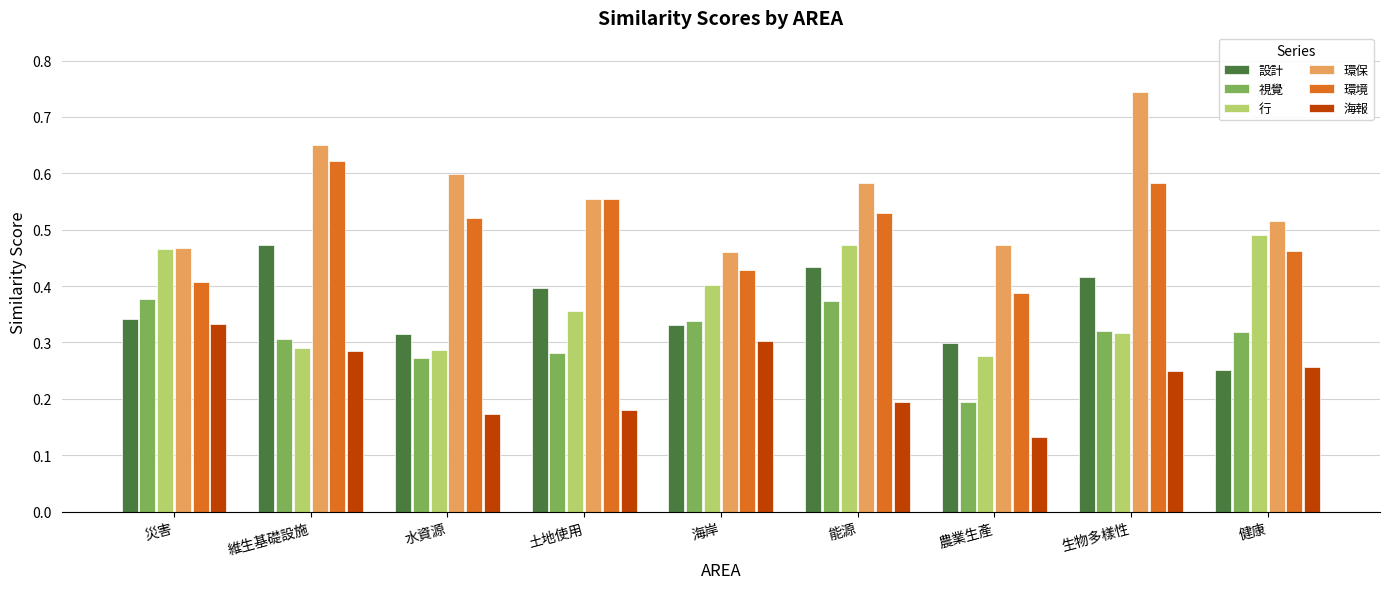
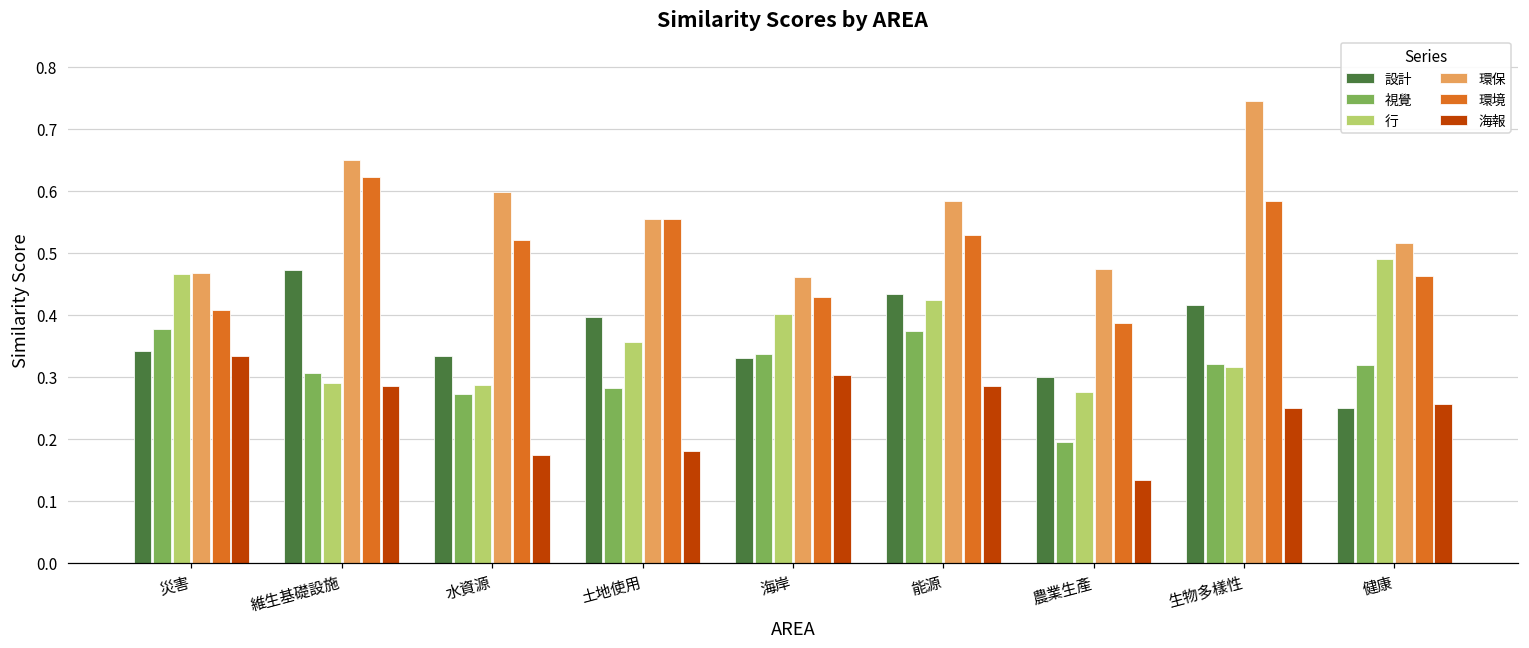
  {
    "設計": {
      "災害": 0.34,
      "維生基礎設施": 0.47,
-     "水資源": 0.32,
+     "水資源": 0.33,
      "土地使用": 0.40,
      "海岸": 0.33,
      "能源": 0.43,
      "農業生產": 0.30,
      "生物多樣性": 0.42,
      "健康": 0.25
    },
    "視覺": {
      "災害": 0.38,
      "維生基礎設施": 0.31,
      "水資源": 0.27,
      "土地使用": 0.28,
      "海岸": 0.34,
      "能源": 0.37,
      "農業生產": 0.19,
      "生物多樣性": 0.32,
      "健康": 0.32
    },
    "行": {
      "災害": 0.47,
      "維生基礎設施": 0.29,
      "水資源": 0.29,
      "土地使用": 0.36,
      "海岸": 0.40,
-     "能源": 0.47,
+     "能源": 0.42,
      "農業生產": 0.28,
      "生物多樣性": 0.32,
      "健康": 0.49
    },
    "環保": {
      "災害": 0.47,
      "維生基礎設施": 0.65,
      "水資源": 0.60,
      "土地使用": 0.55,
      "海岸": 0.46,
      "能源": 0.58,
      "農業生產": 0.47,
      "生物多樣性": 0.74,
      "健康": 0.52
    },
    "環境": {
      "災害": 0.41,
      "維生基礎設施": 0.62,
      "水資源": 0.52,
      "土地使用": 0.55,
      "海岸": 0.43,
      "能源": 0.53,
      "農業生產": 0.39,
      "生物多樣性": 0.58,
      "健康": 0.46
    },
    "海報": {
      "災害": 0.33,
      "維生基礎設施": 0.28,
      "水資源": 0.17,
      "土地使用": 0.18,
      "海岸": 0.30,
-     "能源": 0.19,
+     "能源": 0.28,
      "農業生產": 0.13,
      "生物多樣性": 0.25,
      "健康": 0.26
    }
  }
